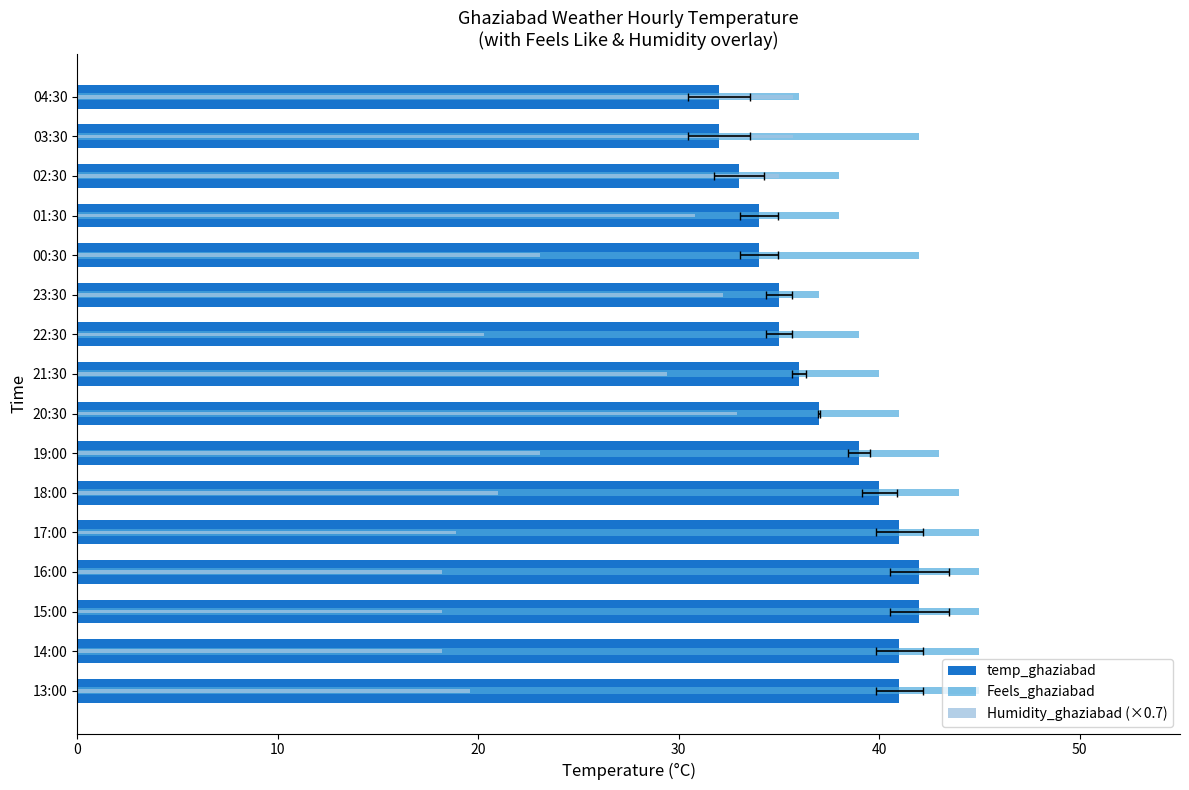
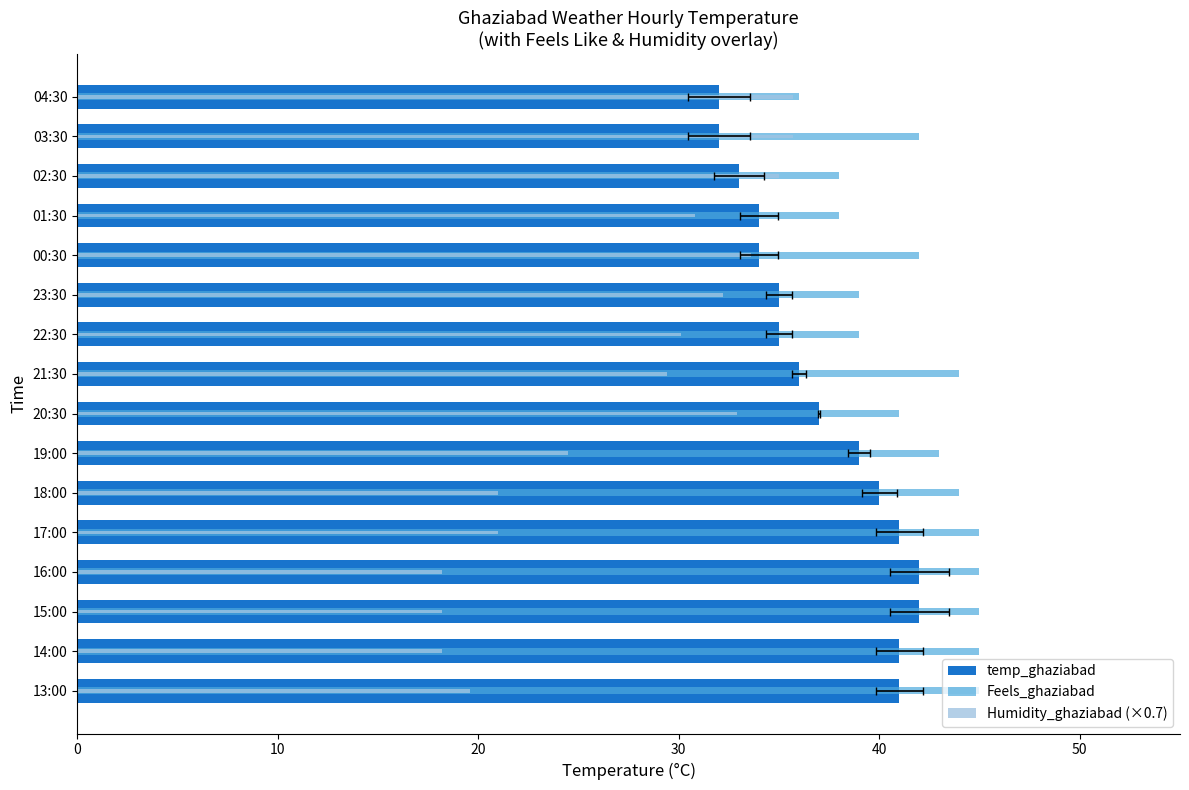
  {
    "Feels_ghaziabad": {
      "04:30": 36,
      "03:30": 42,
      "02:30": 38,
      "01:30": 38,
      "00:30": 42,
-     "23:30": 37,
+     "23:30": 39,
      "22:30": 39,
-     "21:30": 40,
+     "21:30": 44,
      "20:30": 41,
      "19:00": 43,
      "18:00": 44,
      "17:00": 45,
      "16:00": 45,
      "15:00": 45,
      "14:00": 45
    },
    "Humidity_ghaziabad (×0.7)": {
-     "00:30": 23.1,
-     "22:30": 20.3,
-     "19:00": 23.1,
-     "17:00": 18.9
+     "00:30": 33.6,
+     "22:30": 30.1,
+     "19:00": 24.5,
+     "17:00": 21.0
    }
  }
